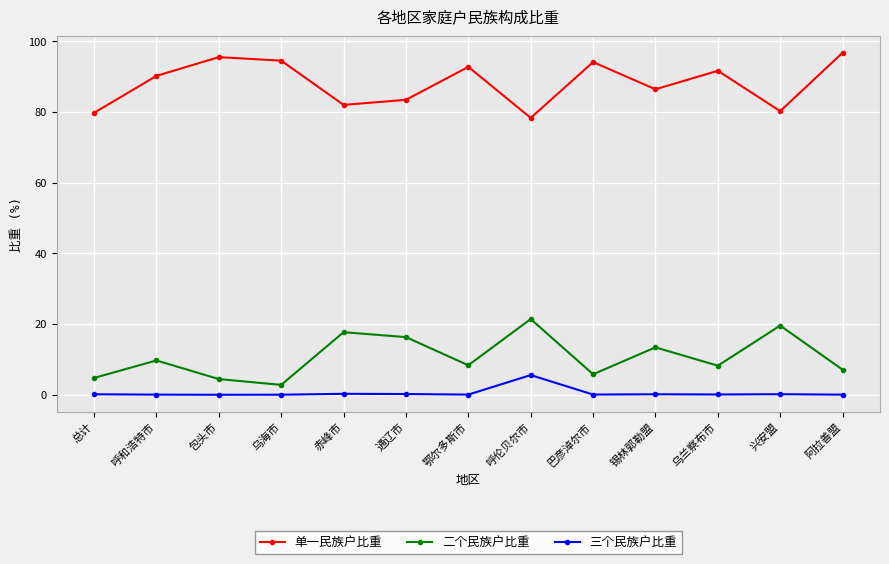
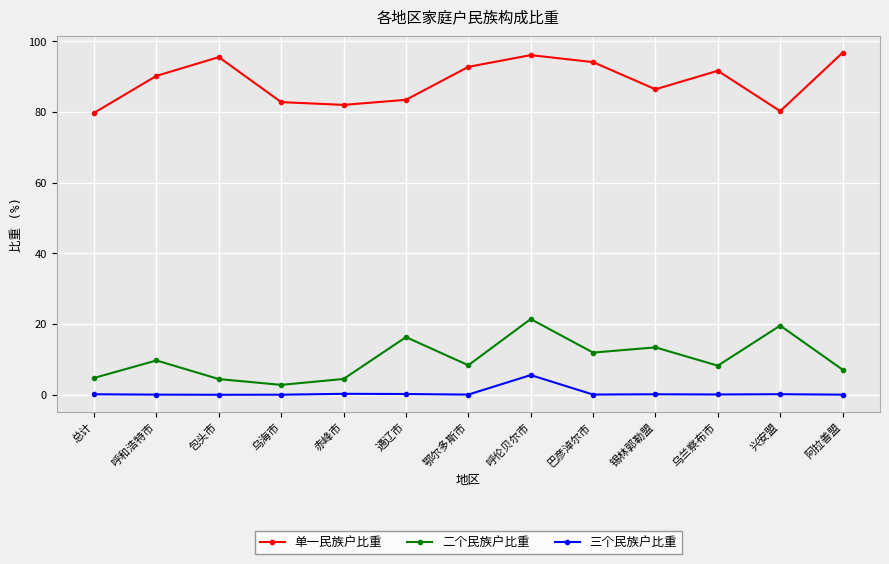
  {
    "单一民族户比重": {
      "总计": 80,
      "呼和浩特市": 90,
      "包头市": 96,
-     "乌海市": 95,
+     "乌海市": 83,
      "赤峰市": 82,
      "通辽市": 83,
      "鄂尔多斯市": 93,
-     "呼伦贝尔市": 78,
+     "呼伦贝尔市": 96,
      "巴彦淖尔市": 94,
      "锡林郭勒盟": 86,
      "乌兰察布市": 92,
      "兴安盟": 80,
      "阿拉善盟": 97
    },
    "二个民族户比重": {
      "总计": 5,
      "呼和浩特市": 10,
      "包头市": 4,
      "乌海市": 3,
-     "赤峰市": 18,
+     "赤峰市": 4,
      "通辽市": 16,
      "鄂尔多斯市": 8,
      "呼伦贝尔市": 21,
-     "巴彦淖尔市": 6,
+     "巴彦淖尔市": 12,
      "锡林郭勒盟": 13,
      "乌兰察布市": 8,
      "兴安盟": 20,
      "阿拉善盟": 7
    },
    "三个民族户比重": {
      "总计": 0,
      "呼和浩特市": 0,
      "包头市": 0,
      "乌海市": 0,
      "赤峰市": 0,
      "通辽市": 0,
      "鄂尔多斯市": 0,
      "呼伦贝尔市": 6,
      "巴彦淖尔市": 0,
      "锡林郭勒盟": 0,
      "乌兰察布市": 0,
      "兴安盟": 0,
      "阿拉善盟": 0
    }
  }
